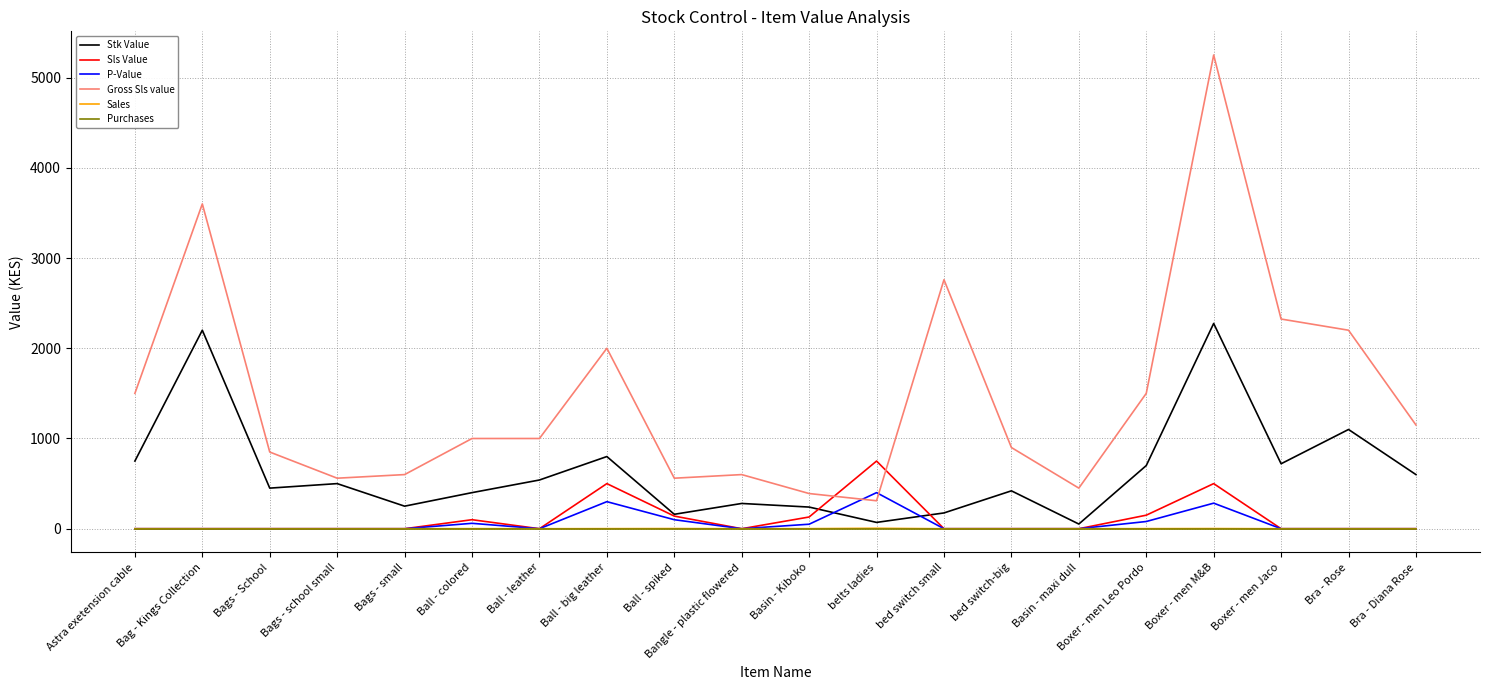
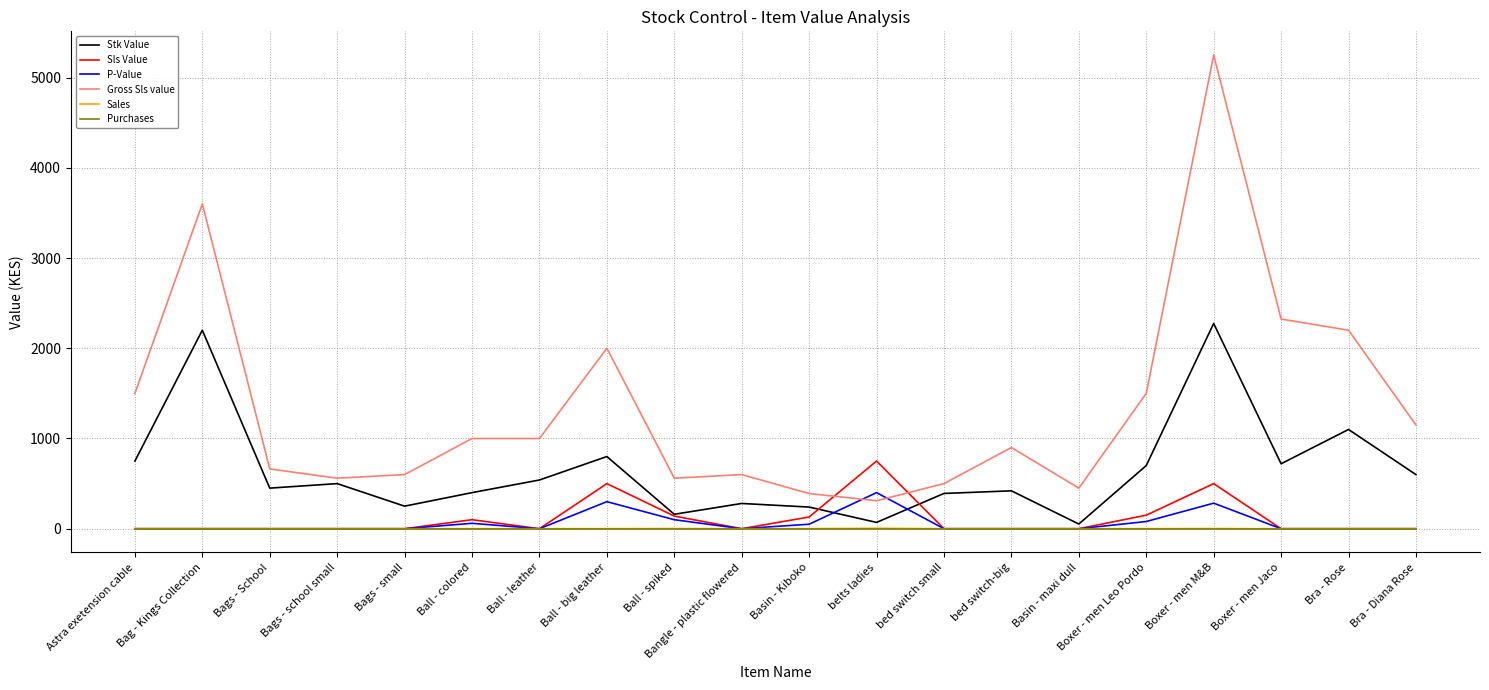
  {
    "Stk Value": {
      "Astra exetension cable": 800,
      "Bag - Kings Collection": 2200,
      "Bags - School": 500,
      "Bags - school small": 500,
      "Bags - small": 300,
      "Ball - colored": 400,
      "Ball - leather": 500,
      "Ball - big leather": 800,
      "Bangle - plastic flowered": 300,
      "Basin - Kiboko": 200,
      "belts ladies": 100,
-     "bed switch small": 200,
+     "bed switch small": 400,
      "bed switch-big": 400,
      "Basin - maxi dull": 100,
      "Boxer - men Leo Pordo": 700,
      "Boxer - men M&B": 2300,
      "Boxer - men Jaco": 700,
      "Bra - Rose": 1100,
      "Bra - Diana Rose": 600
    },
    "Sls Value": {
      "Ball - colored": 100,
      "Ball - big leather": 500,
      "Basin - Kiboko": 100,
      "belts ladies": 800,
      "Boxer - men Leo Pordo": 200,
      "Boxer - men M&B": 500
    },
    "P-Value": {
      "Ball - colored": 100,
      "Ball - big leather": 300,
      "Ball - spiked": 100,
      "Basin - Kiboko": 100,
      "belts ladies": 400,
      "Boxer - men Leo Pordo": 100,
      "Boxer - men M&B": 300
    },
    "Gross Sls value": {
      "Astra exetension cable": 1500,
      "Bag - Kings Collection": 3600,
-     "Bags - School": 900,
+     "Bags - School": 700,
      "Bags - school small": 600,
      "Bags - small": 600,
      "Ball - colored": 1000,
      "Ball - leather": 1000,
      "Ball - big leather": 2000,
      "Ball - spiked": 600,
      "Bangle - plastic flowered": 600,
      "Basin - Kiboko": 400,
      "belts ladies": 300,
-     "bed switch small": 2800,
+     "bed switch small": 500,
      "bed switch-big": 900,
      "Basin - maxi dull": 500,
      "Boxer - men Leo Pordo": 1500,
      "Boxer - men M&B": 5300,
      "Boxer - men Jaco": 2300,
      "Bra - Rose": 2200,
      "Bra - Diana Rose": 1200
    }
  }
